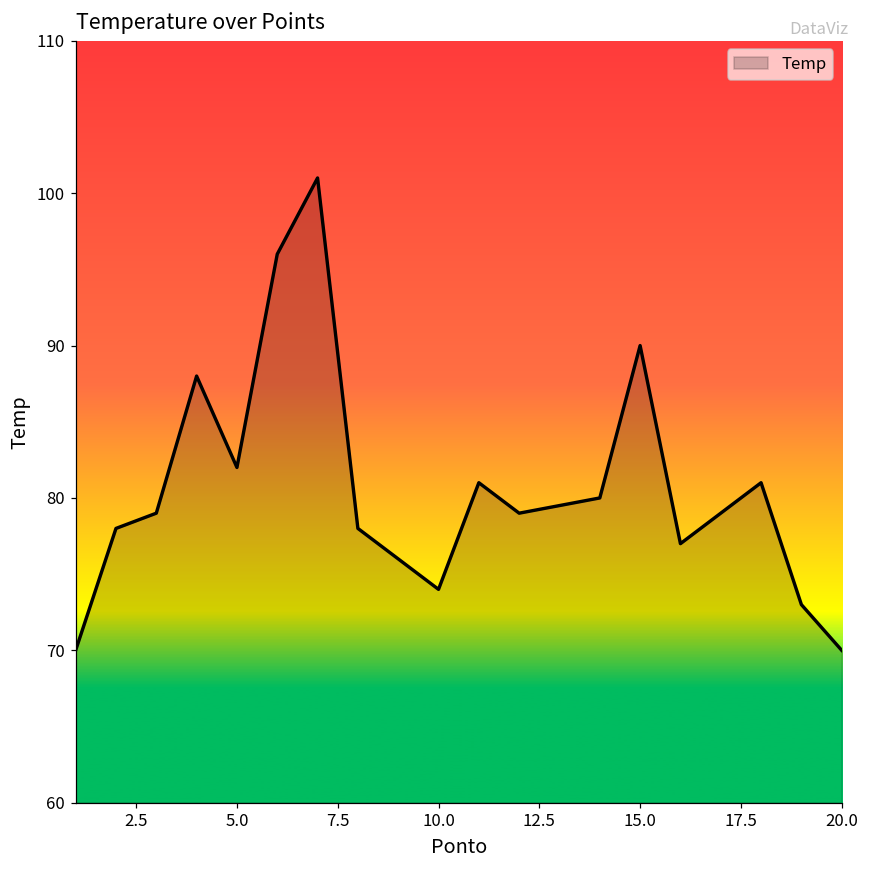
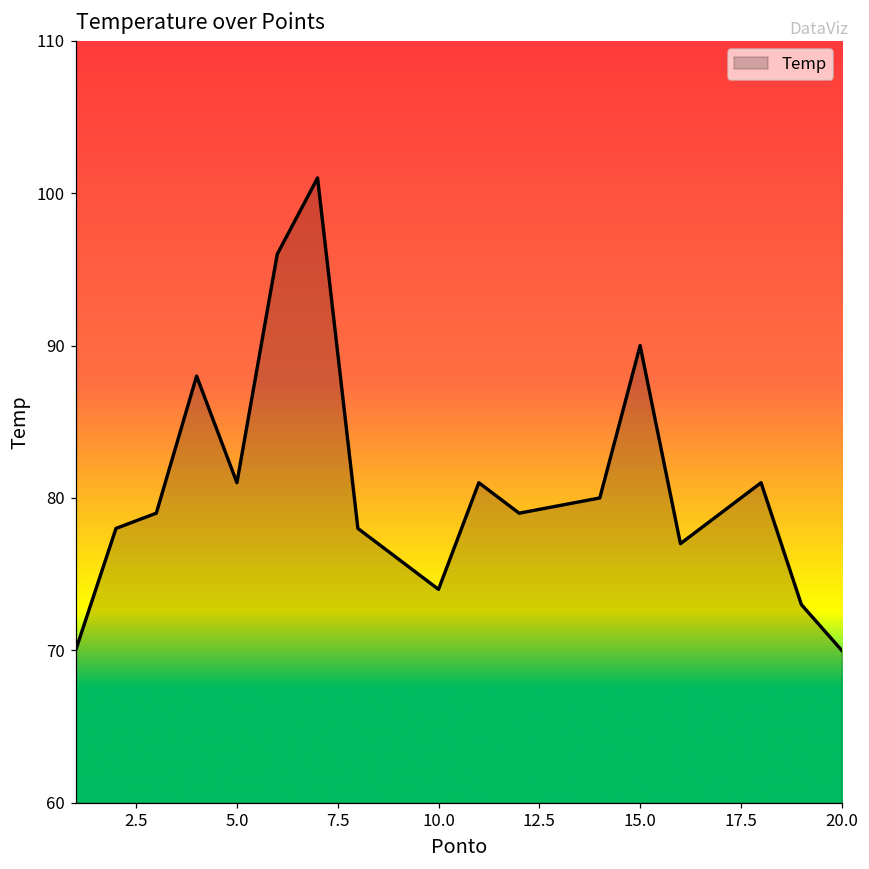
  {
-   "5.0": 82,
+   "5.0": 81,
    "10.0": 74,
    "15.0": 90,
    "20.0": 70
  }
